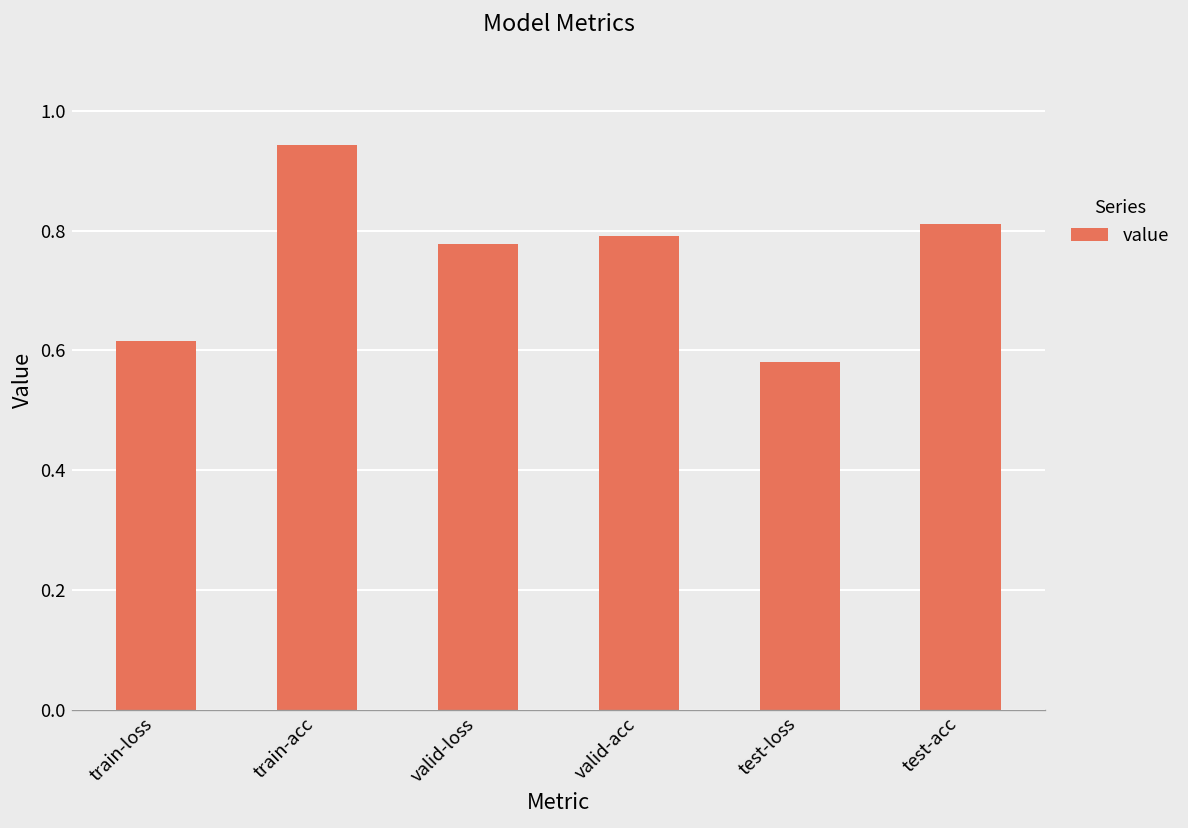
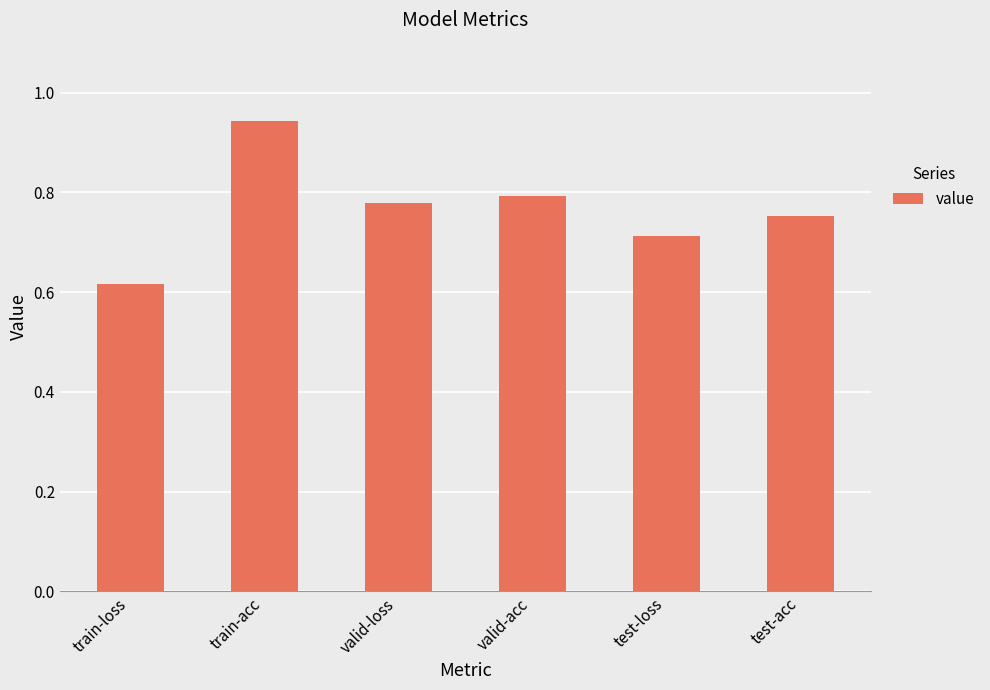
  {
    "train-loss": 0.62,
    "train-acc": 0.94,
    "valid-loss": 0.78,
    "valid-acc": 0.79,
-   "test-loss": 0.58,
-   "test-acc": 0.81
+   "test-loss": 0.71,
+   "test-acc": 0.75
  }
